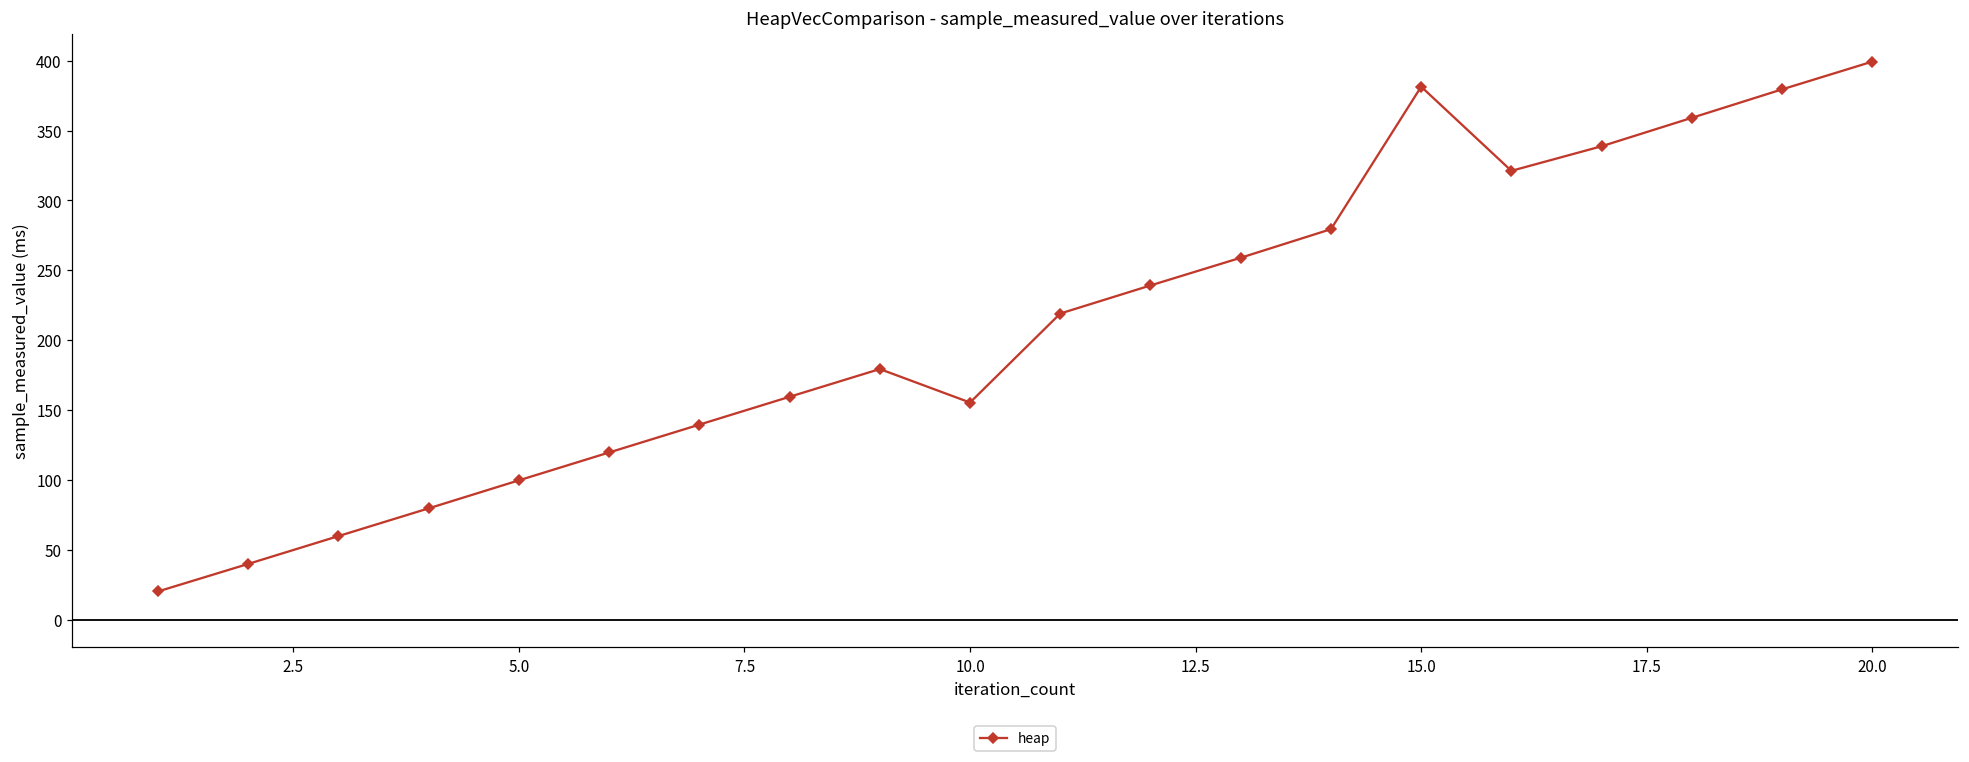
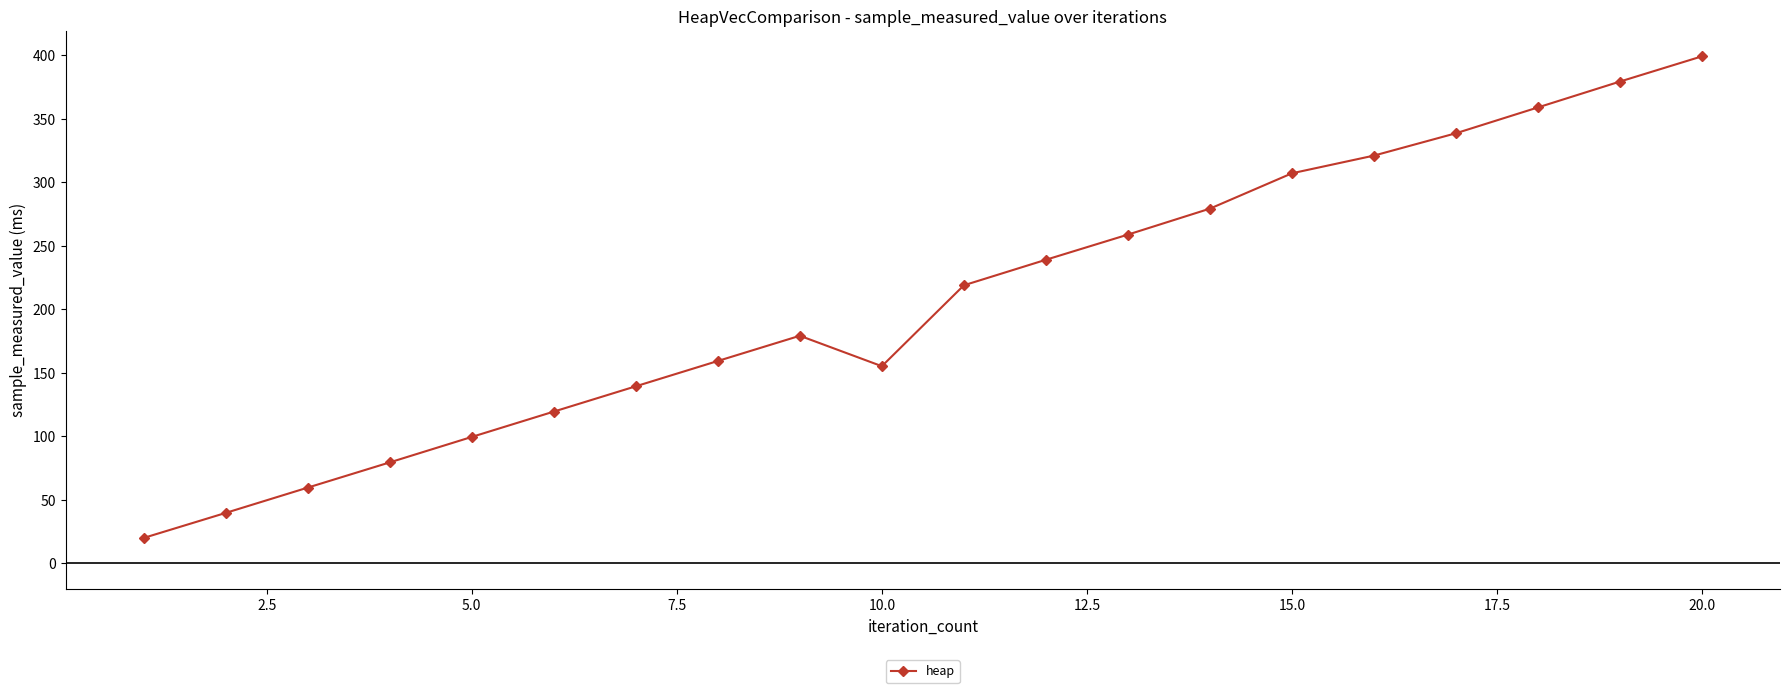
  {
    "5.0": 100,
    "10.0": 155,
-   "15.0": 381,
+   "15.0": 307,
    "20.0": 399
  }
